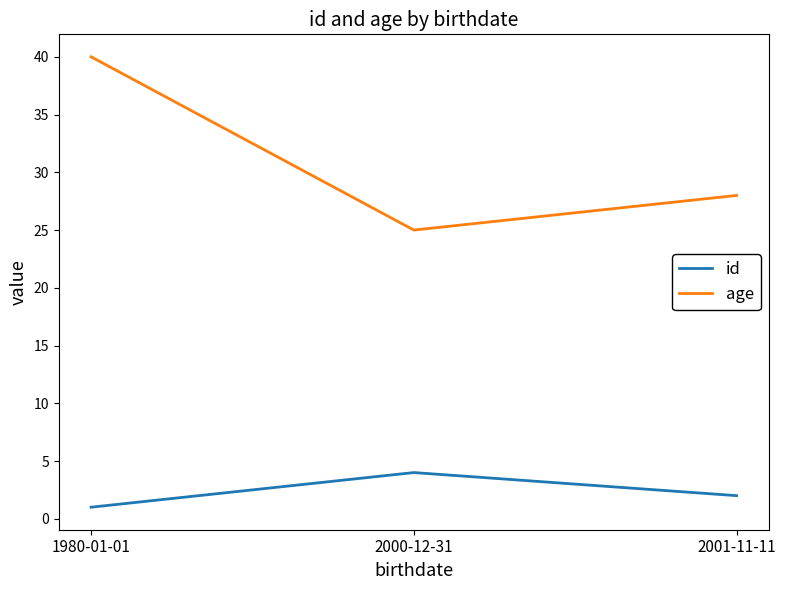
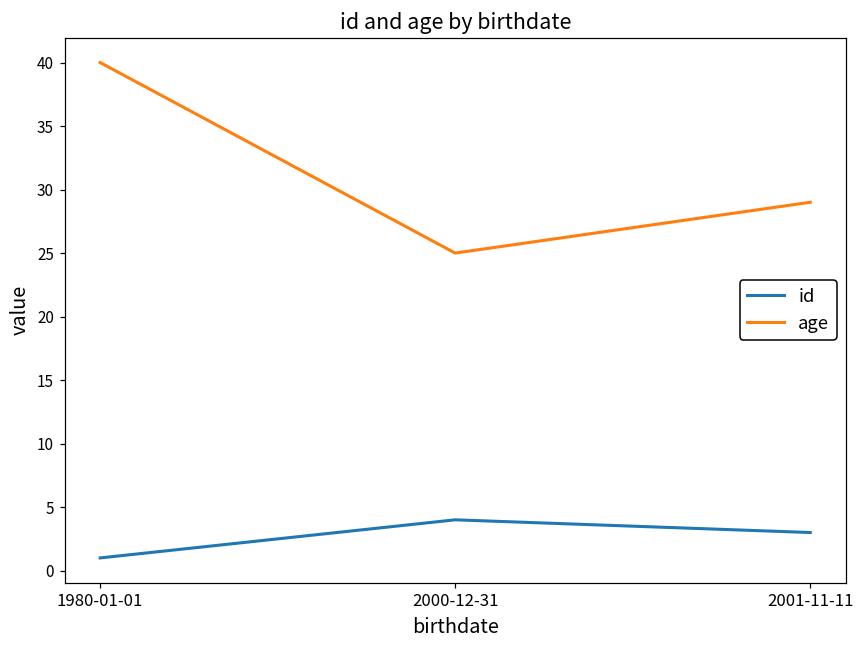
  {
    "id": {
      "1980-01-01": 1,
      "2000-12-31": 4,
-     "2001-11-11": 2
+     "2001-11-11": 3
    },
    "age": {
      "1980-01-01": 40,
      "2000-12-31": 25,
-     "2001-11-11": 28
+     "2001-11-11": 29
    }
  }
